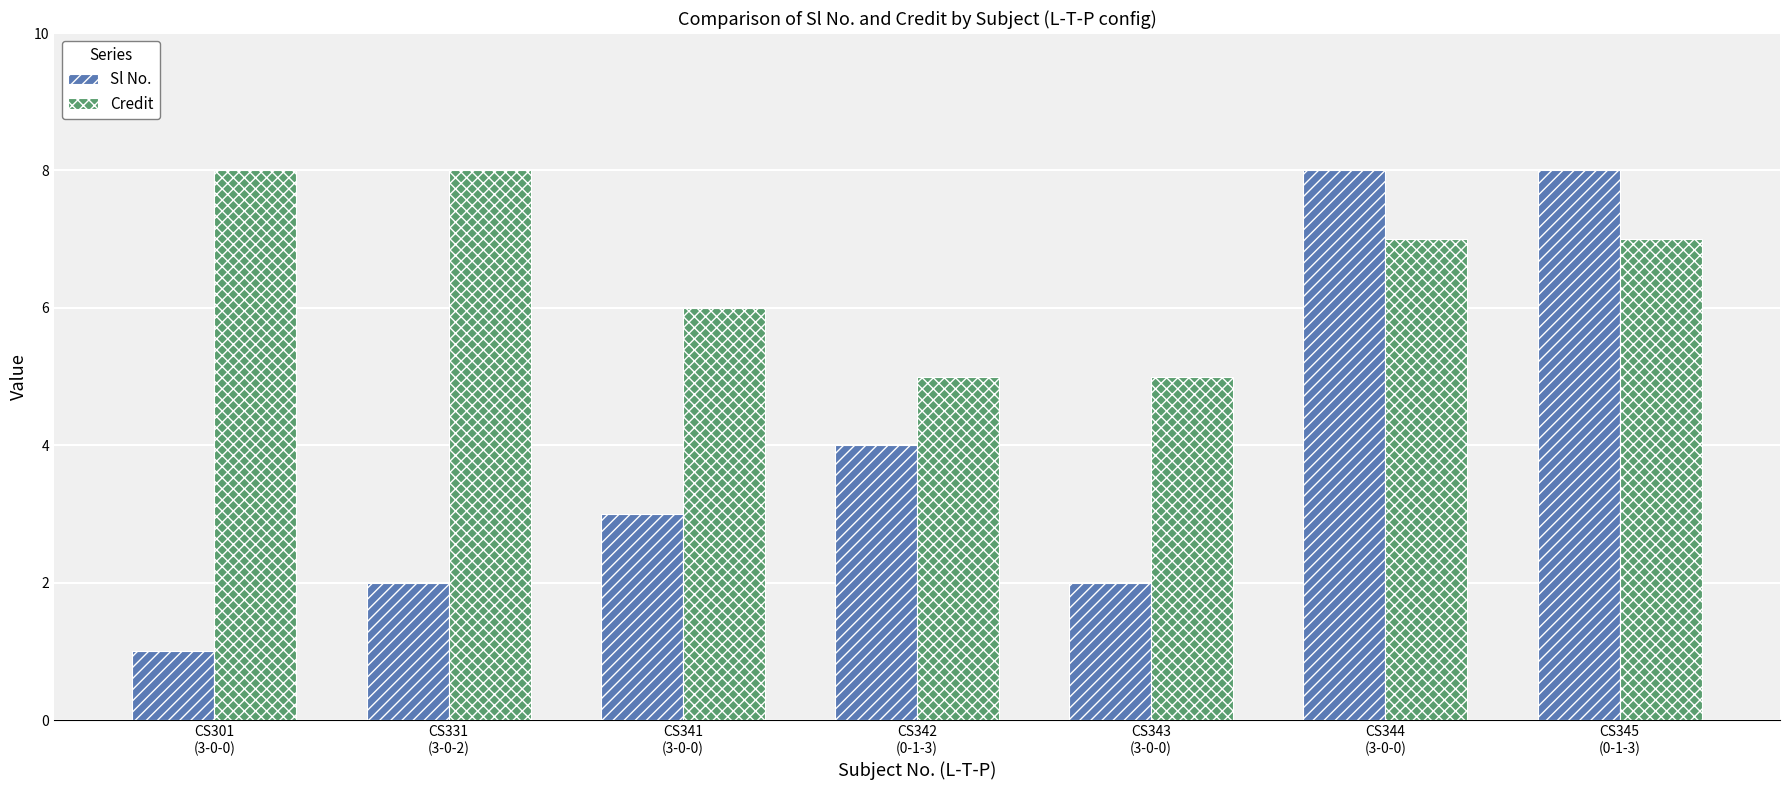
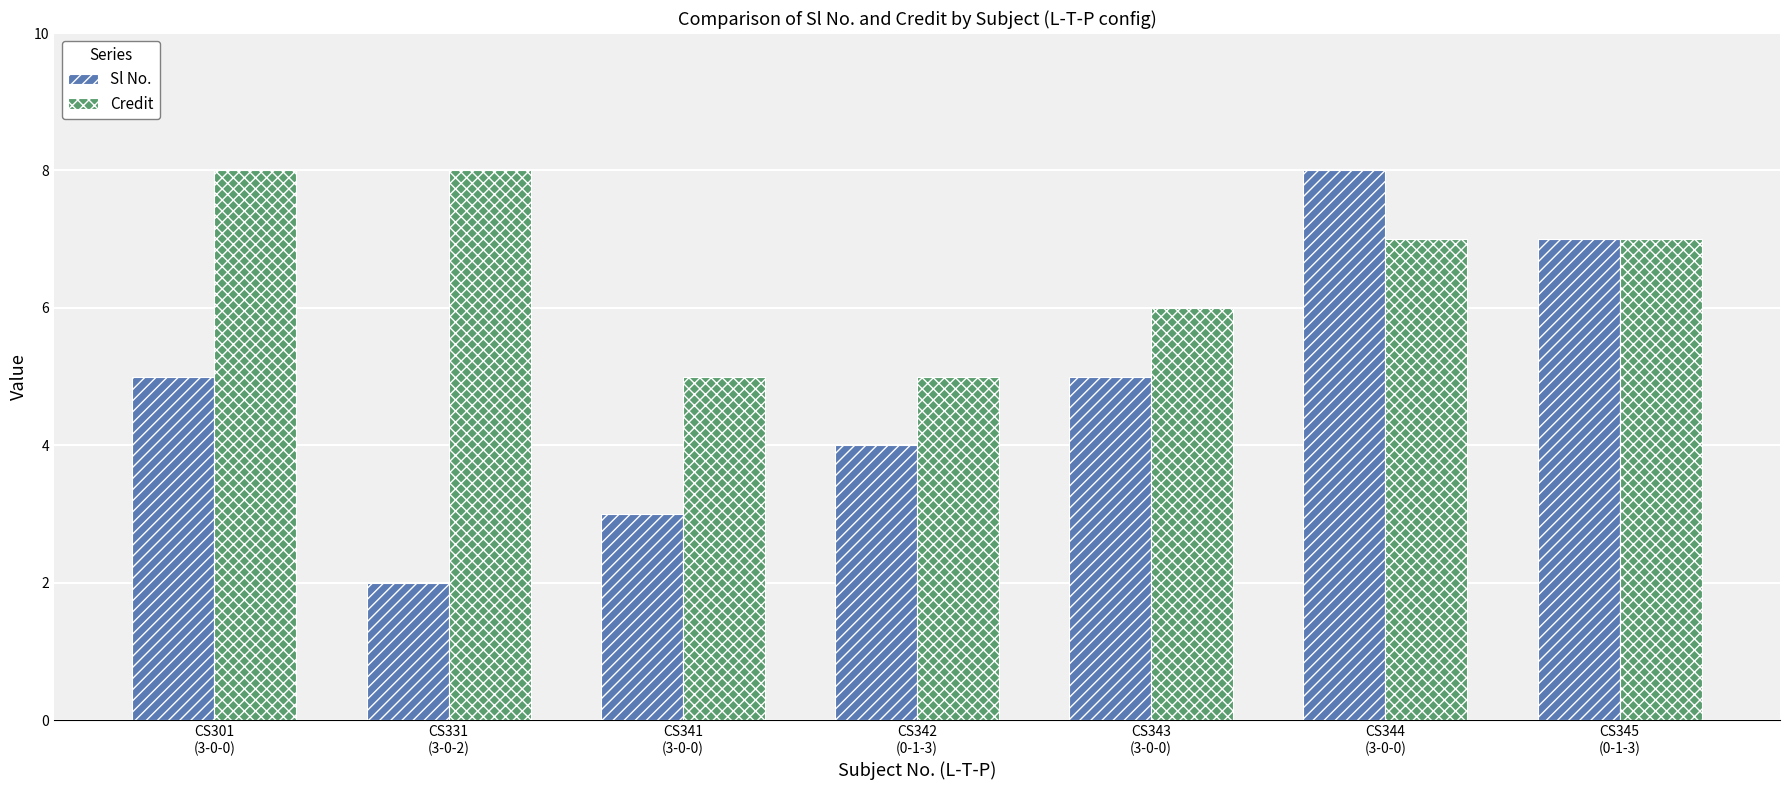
  {
    "Sl No.": {
-     "CS301 (3-0-0)": 1,
+     "CS301 (3-0-0)": 5,
      "CS331 (3-0-2)": 2,
      "CS341 (3-0-0)": 3,
      "CS342 (0-1-3)": 4,
-     "CS343 (3-0-0)": 2,
+     "CS343 (3-0-0)": 5,
      "CS344 (3-0-0)": 8,
-     "CS345 (0-1-3)": 8
+     "CS345 (0-1-3)": 7
    },
    "Credit": {
      "CS301 (3-0-0)": 8,
      "CS331 (3-0-2)": 8,
-     "CS341 (3-0-0)": 6,
+     "CS341 (3-0-0)": 5,
      "CS342 (0-1-3)": 5,
-     "CS343 (3-0-0)": 5,
+     "CS343 (3-0-0)": 6,
      "CS344 (3-0-0)": 7,
      "CS345 (0-1-3)": 7
    }
  }
